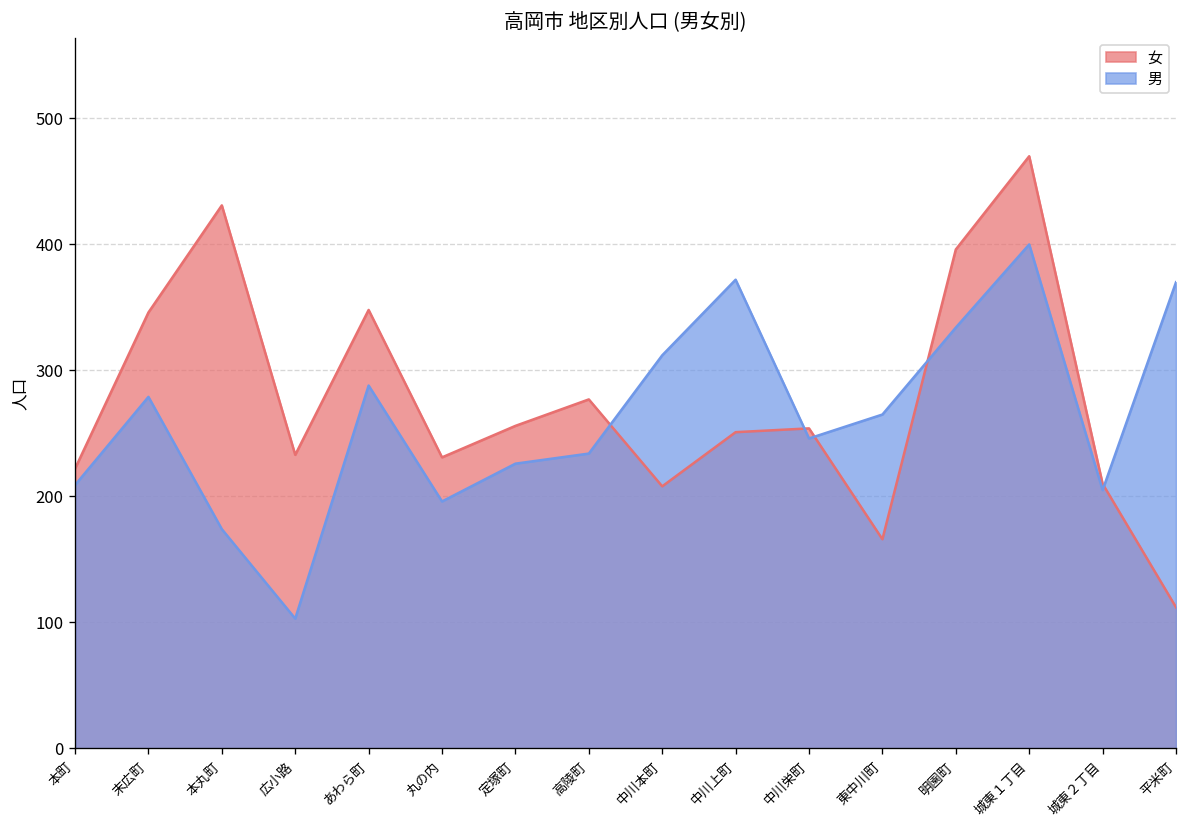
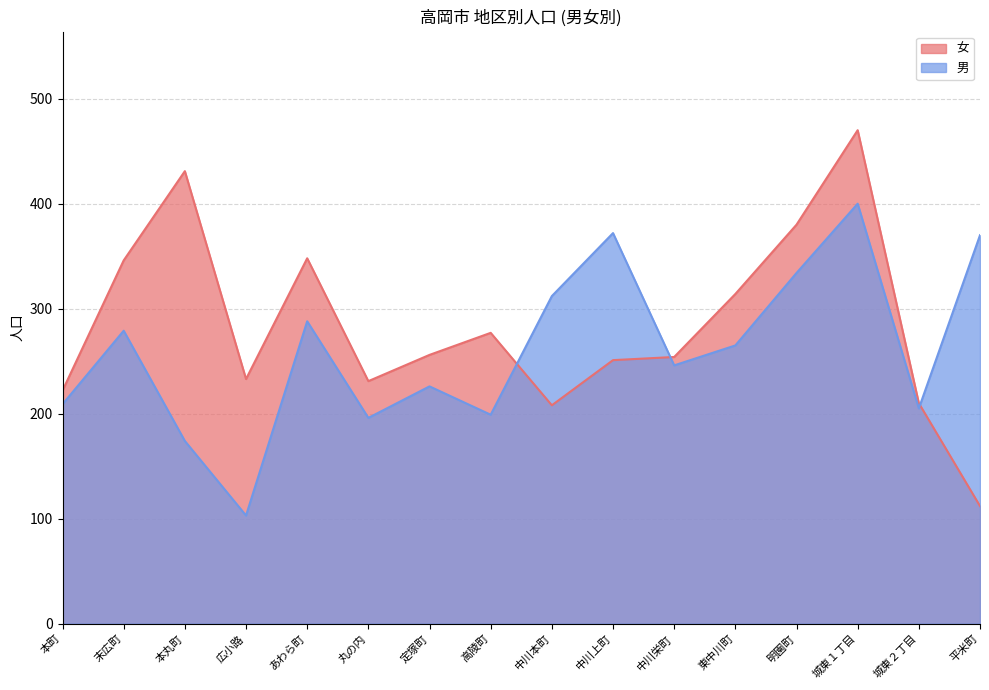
  {
    "女": {
      "本町": 222,
      "末広町": 346,
      "本丸町": 431,
      "広小路": 233,
      "あわら町": 348,
      "丸の内": 231,
      "定塚町": 256,
      "高陵町": 277,
      "中川本町": 208,
      "中川上町": 251,
      "中川栄町": 254,
-     "東中川町": 166,
-     "明園町": 396,
+     "東中川町": 314,
+     "明園町": 380,
      "城東１丁目": 470,
      "城東２丁目": 210,
      "平米町": 112
    },
    "男": {
      "本町": 209,
      "末広町": 279,
      "本丸町": 174,
      "広小路": 103,
      "あわら町": 288,
      "丸の内": 196,
      "定塚町": 226,
-     "高陵町": 234,
+     "高陵町": 199,
      "中川本町": 312,
      "中川上町": 372,
      "中川栄町": 246,
      "東中川町": 265,
      "明園町": 334,
      "城東１丁目": 400,
      "城東２丁目": 205,
      "平米町": 370
    }
  }
